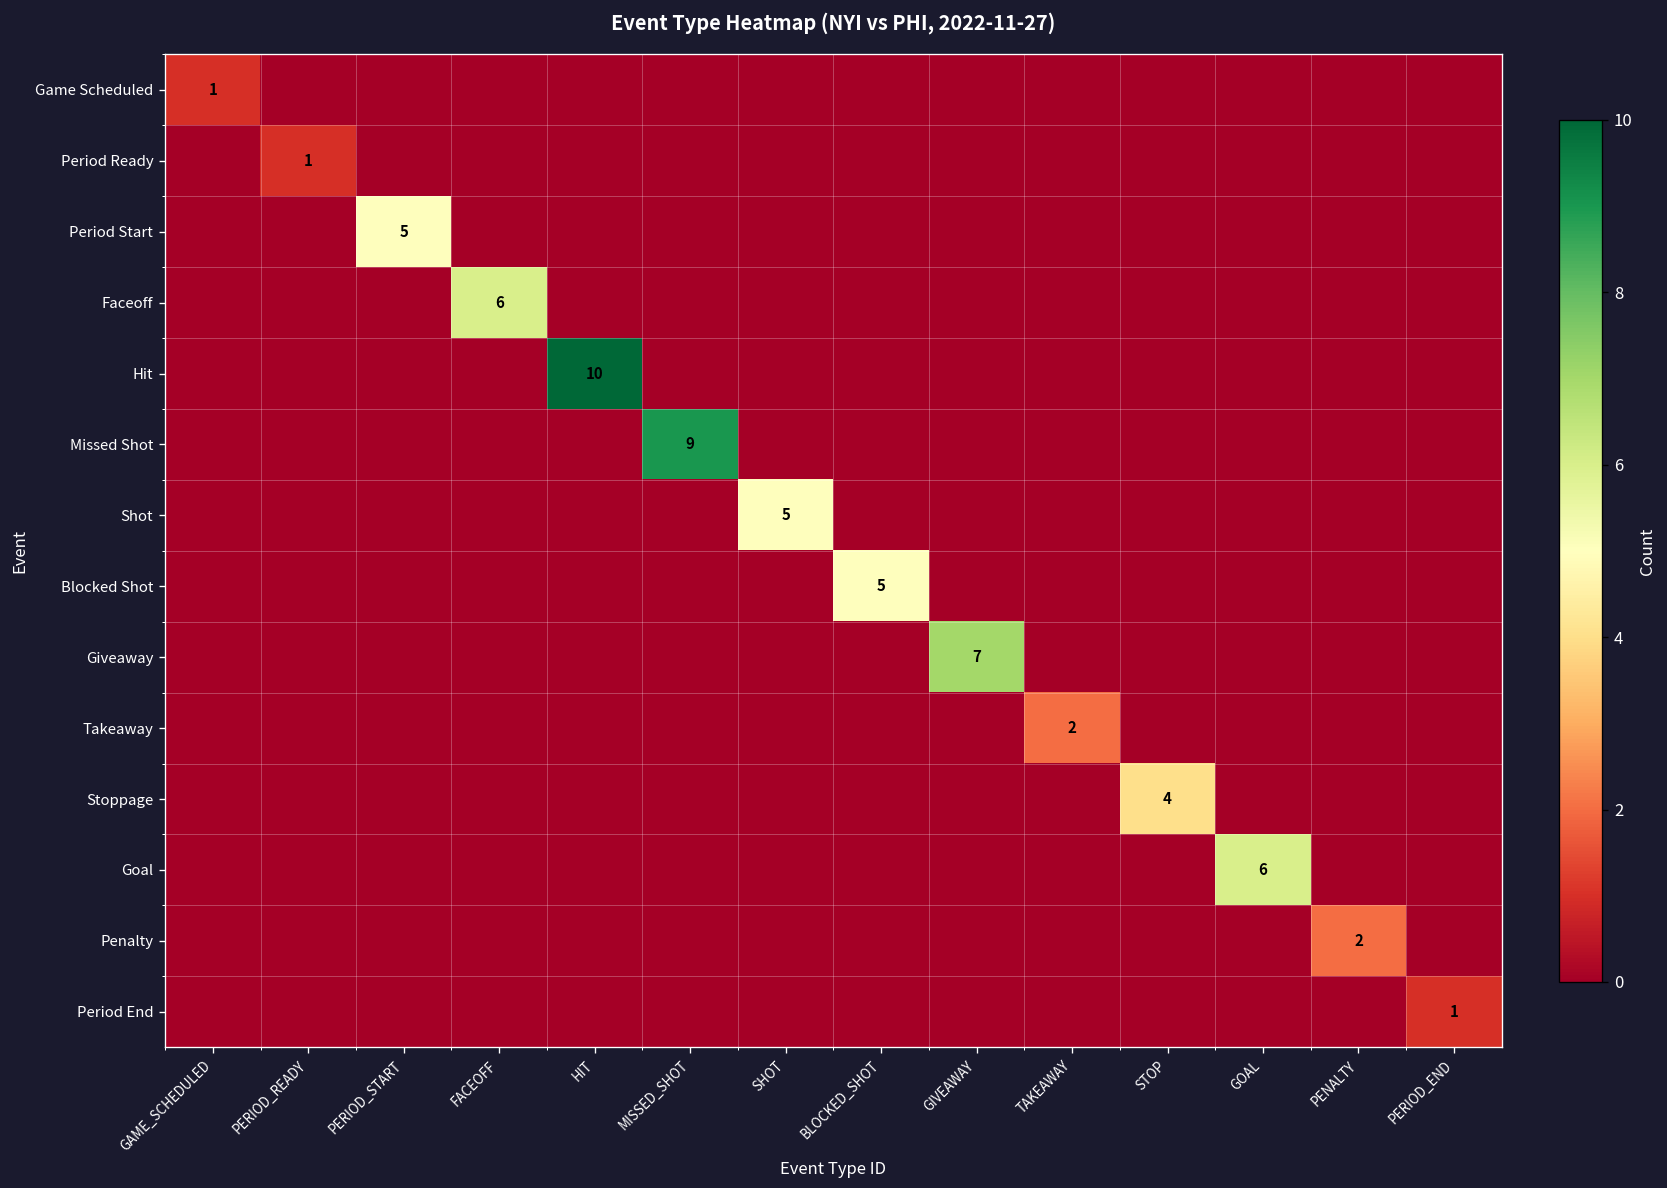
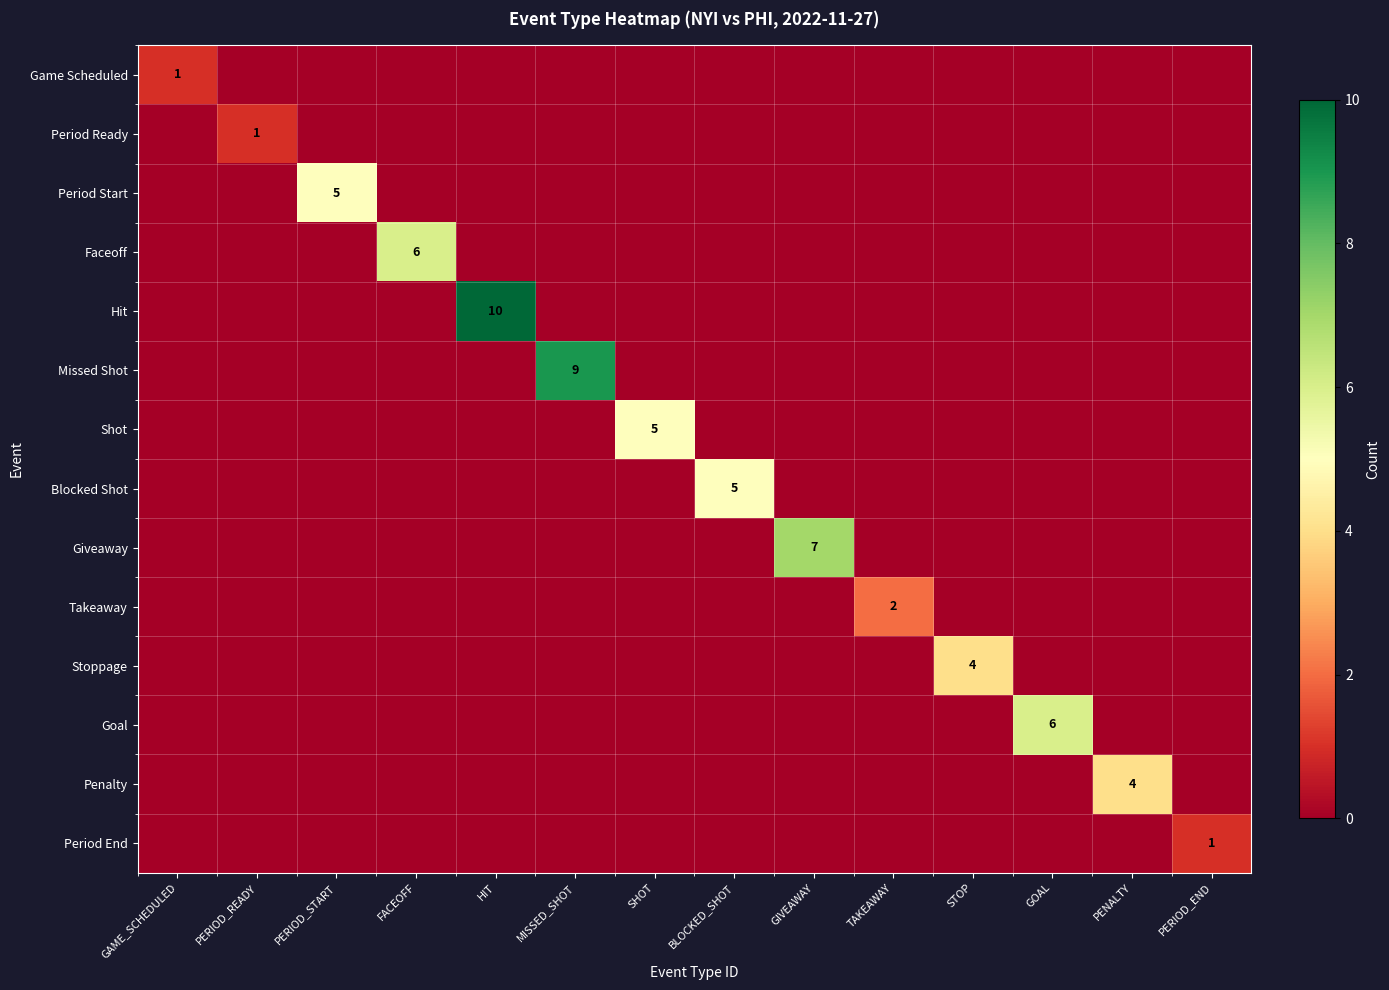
  {
    "Game Scheduled": {
      "GAME_SCHEDULED": 1
    },
    "Period Ready": {
      "PERIOD_READY": 1
    },
    "Period Start": {
      "PERIOD_START": 5
    },
    "Faceoff": {
      "FACEOFF": 6
    },
    "Hit": {
      "HIT": 10
    },
    "Missed Shot": {
      "MISSED_SHOT": 9
    },
    "Shot": {
      "SHOT": 5
    },
    "Blocked Shot": {
      "BLOCKED_SHOT": 5
    },
    "Giveaway": {
      "GIVEAWAY": 7
    },
    "Takeaway": {
      "TAKEAWAY": 2
    },
    "Stoppage": {
      "STOP": 4
    },
    "Goal": {
      "GOAL": 6
    },
    "Penalty": {
-     "PENALTY": 2
+     "PENALTY": 4
    },
    "Period End": {
      "PERIOD_END": 1
    }
  }
